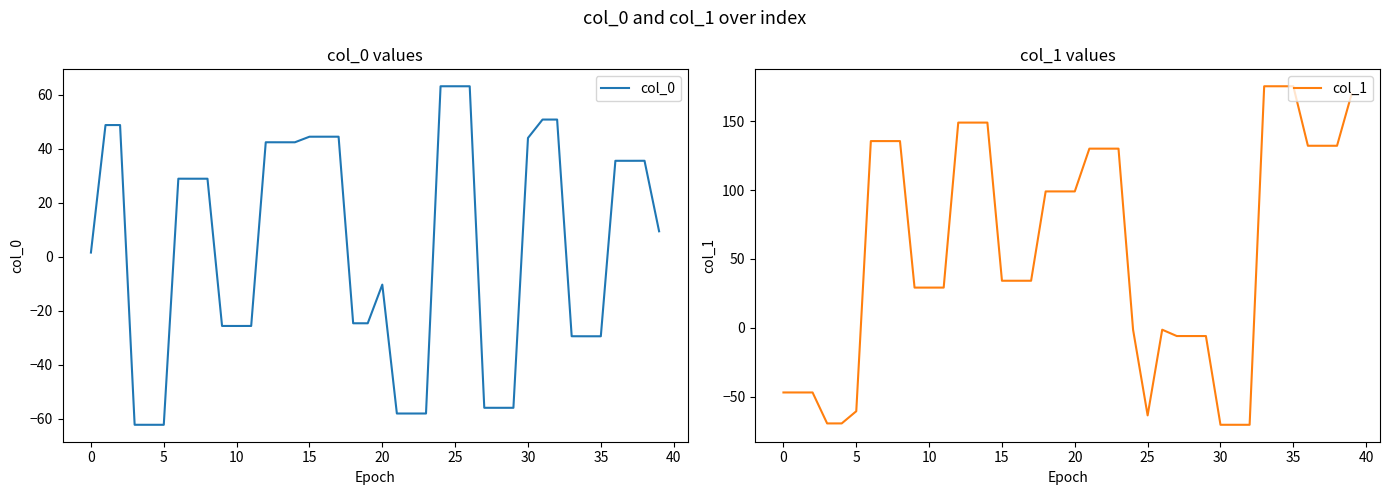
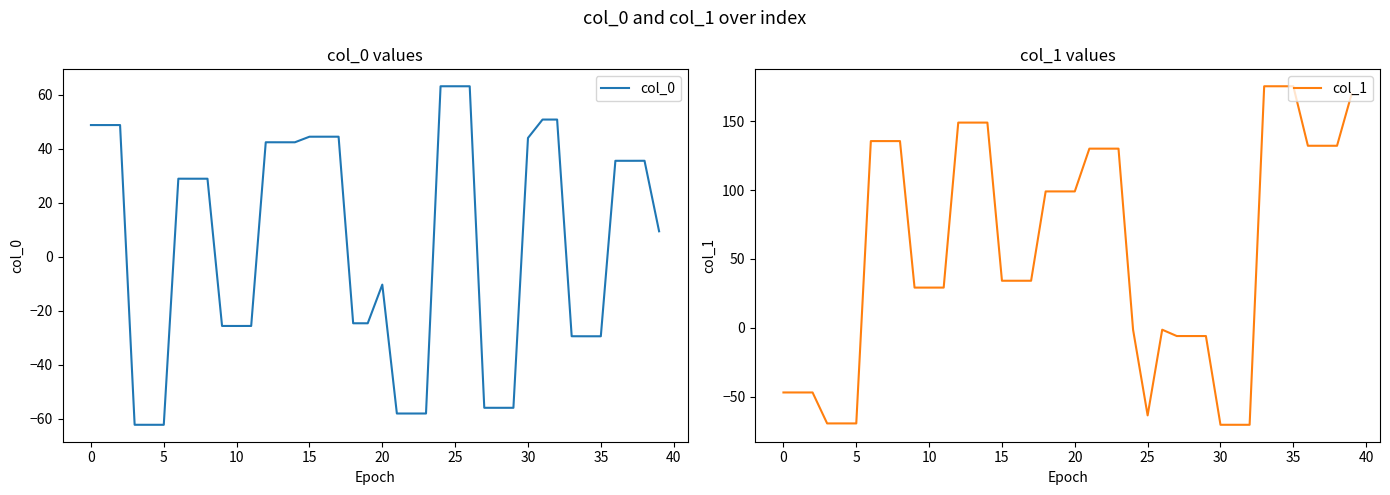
  {
    "col_0 values": {
-     "0": 2,
+     "0": 49,
      "5": -62,
      "10": -26,
      "15": 44,
      "20": -10,
      "25": 63,
      "30": 44,
      "35": -29
    },
    "col_1 values": {
      "0": -47,
-     "5": -61,
+     "5": -70,
      "10": 29,
      "15": 34,
      "20": 99,
      "25": -64,
      "30": -71
    }
  }
